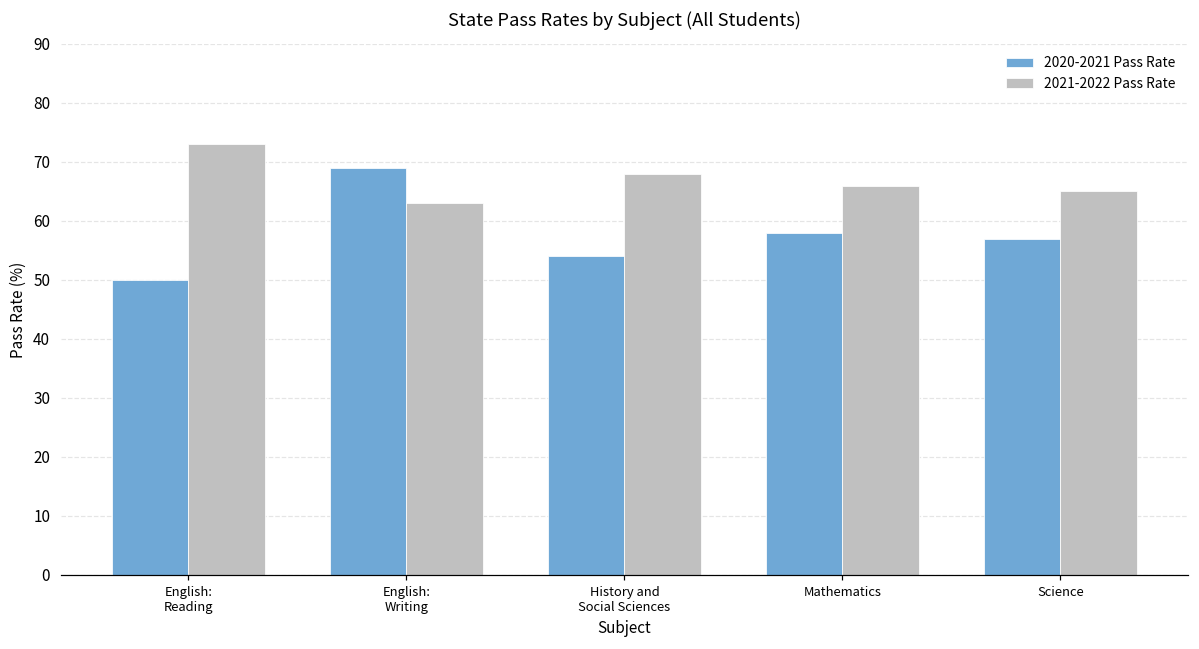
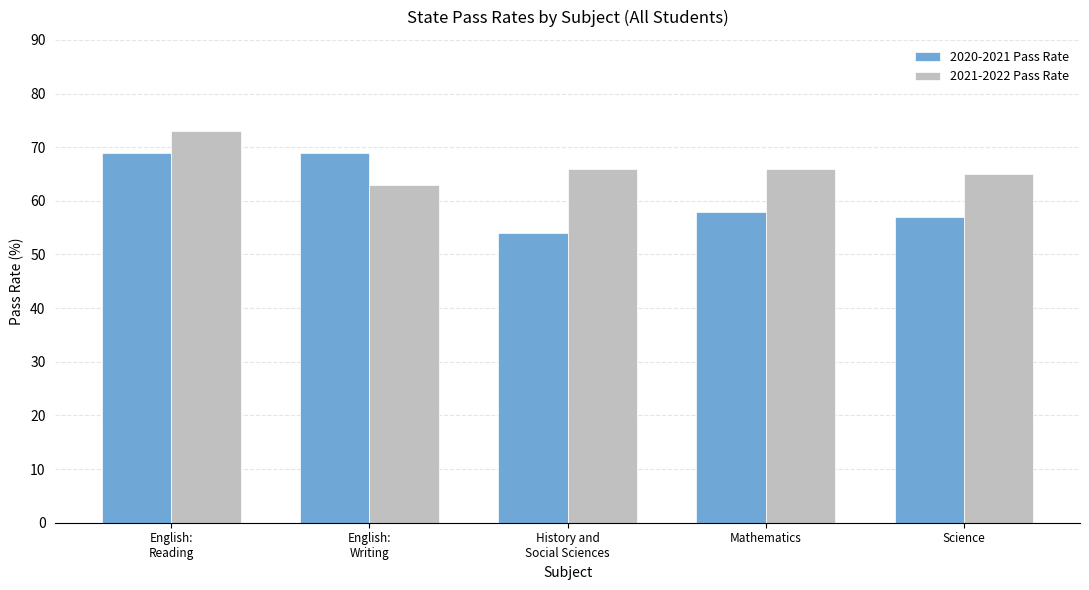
  {
    "2020-2021 Pass Rate": {
-     "English: Reading": 50,
+     "English: Reading": 69,
      "English: Writing": 69,
      "History and Social Sciences": 54,
      "Mathematics": 58,
      "Science": 57
    },
    "2021-2022 Pass Rate": {
      "English: Reading": 73,
      "English: Writing": 63,
-     "History and Social Sciences": 68,
+     "History and Social Sciences": 66,
      "Mathematics": 66,
      "Science": 65
    }
  }
